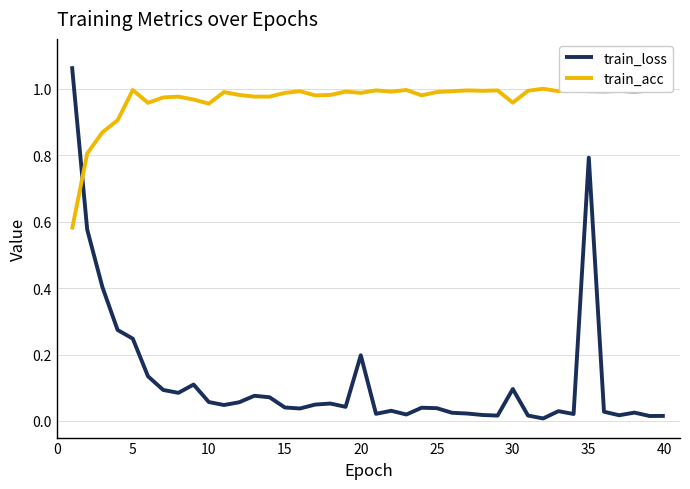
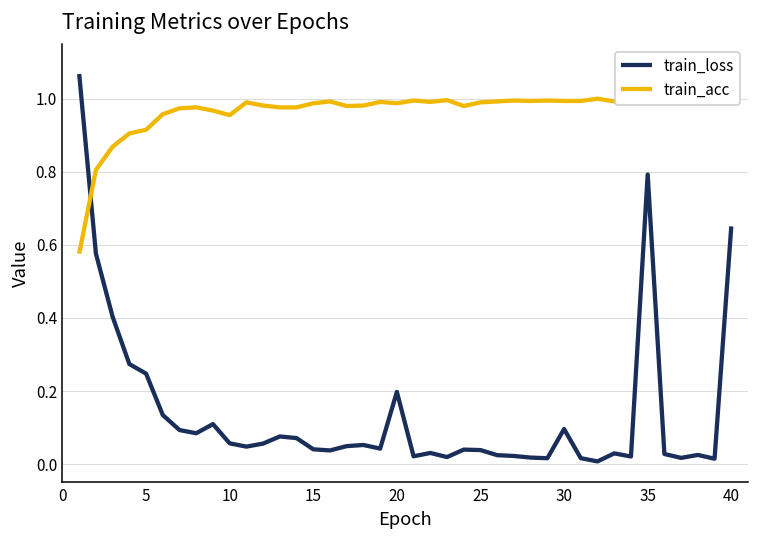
  {
    "train_loss": {
      "5": 0.25,
      "10": 0.06,
      "15": 0.04,
      "20": 0.20,
      "25": 0.04,
      "30": 0.10,
      "35": 0.79,
-     "40": 0.02
+     "40": 0.65
    },
    "train_acc": {
-     "5": 1.00,
+     "5": 0.92,
      "10": 0.95,
      "15": 0.99,
      "20": 0.99,
      "25": 0.99,
-     "30": 0.96
+     "30": 0.99
    }
  }
